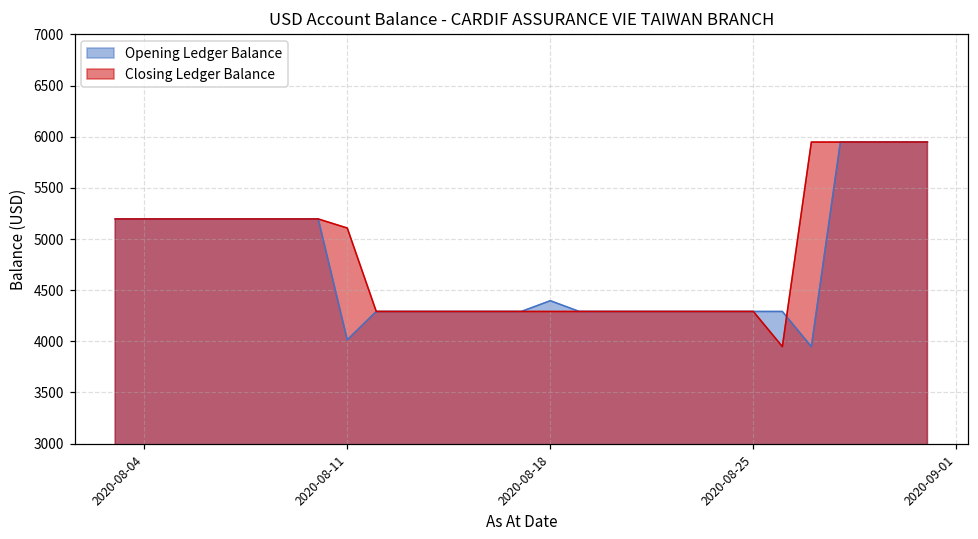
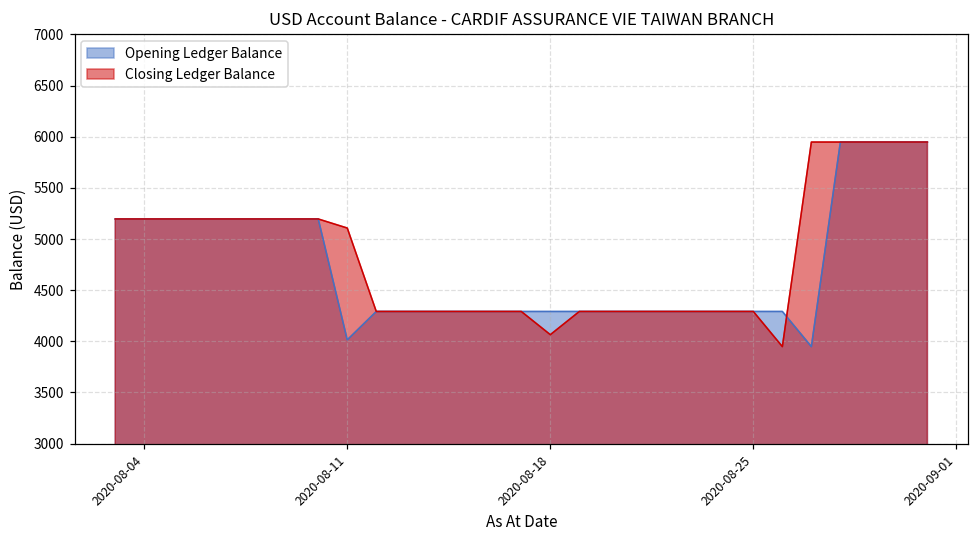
  {
    "Opening Ledger Balance": {
      "2020-08-11": 4000,
-     "2020-08-18": 4400
+     "2020-08-18": 4300
    },
    "Closing Ledger Balance": {
      "2020-08-11": 5100,
-     "2020-08-18": 4300
+     "2020-08-18": 4100
    }
  }
